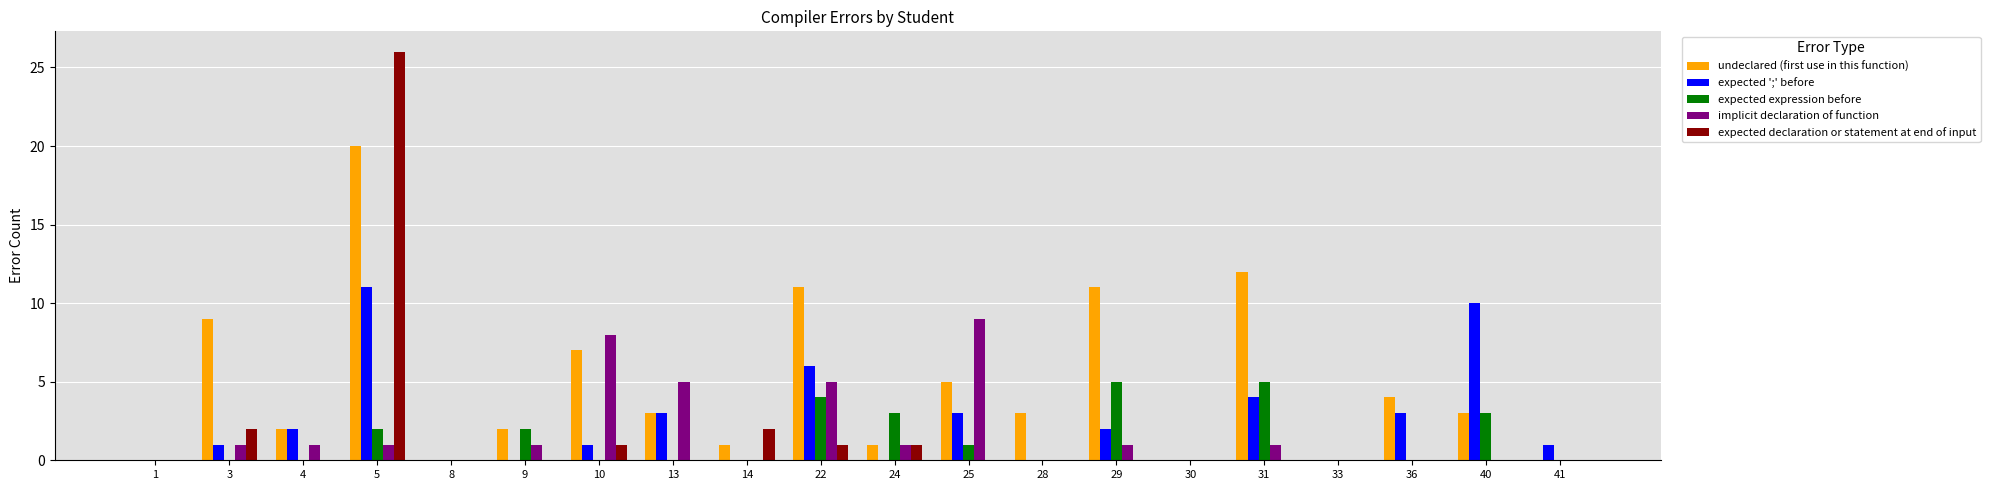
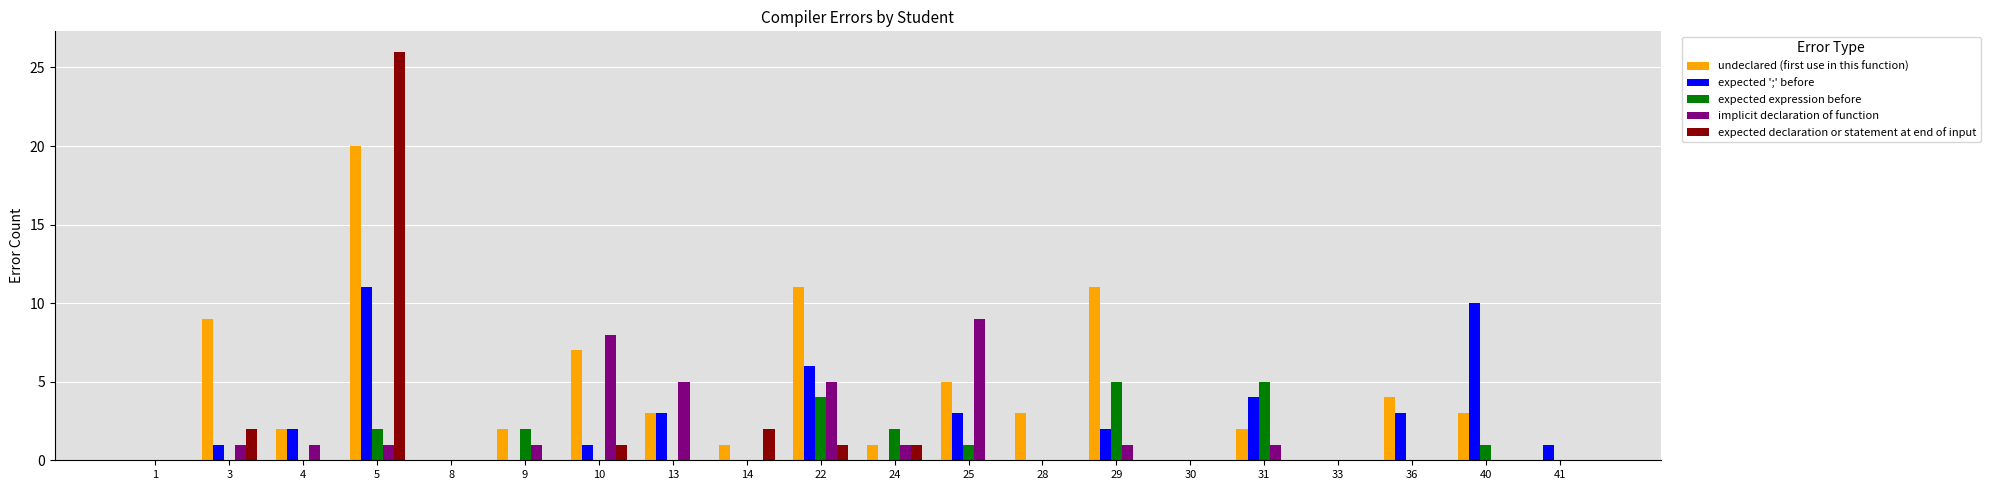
  {
    "undeclared (first use in this function)": {
      "1": 0,
      "3": 9,
      "4": 2,
      "5": 20,
      "8": 0,
      "9": 2,
      "10": 7,
      "13": 3,
      "14": 1,
      "22": 11,
      "24": 1,
      "25": 5,
      "28": 3,
      "29": 11,
      "30": 0,
-     "31": 12,
+     "31": 2,
      "33": 0,
      "36": 4,
      "40": 3,
      "41": 0
    },
    "expected ';' before": {
      "1": 0,
      "3": 1,
      "4": 2,
      "5": 11,
      "8": 0,
      "9": 0,
      "10": 1,
      "13": 3,
      "14": 0,
      "22": 6,
      "24": 0,
      "25": 3,
      "28": 0,
      "29": 2,
      "30": 0,
      "31": 4,
      "33": 0,
      "36": 3,
      "40": 10,
      "41": 1
    },
    "expected expression before": {
      "1": 0,
      "3": 0,
      "4": 0,
      "5": 2,
      "8": 0,
      "9": 2,
      "10": 0,
      "13": 0,
      "14": 0,
      "22": 4,
-     "24": 3,
+     "24": 2,
      "25": 1,
      "28": 0,
      "29": 5,
      "30": 0,
      "31": 5,
      "33": 0,
      "36": 0,
-     "40": 3,
+     "40": 1,
      "41": 0
    },
    "implicit declaration of function": {
      "1": 0,
      "3": 1,
      "4": 1,
      "5": 1,
      "8": 0,
      "9": 1,
      "10": 8,
      "13": 5,
      "14": 0,
      "22": 5,
      "24": 1,
      "25": 9,
      "28": 0,
      "29": 1,
      "30": 0,
      "31": 1,
      "33": 0,
      "36": 0,
      "40": 0,
      "41": 0
    },
    "expected declaration or statement at end of input": {
      "1": 0,
      "3": 2,
      "4": 0,
      "5": 26,
      "8": 0,
      "9": 0,
      "10": 1,
      "13": 0,
      "14": 2,
      "22": 1,
      "24": 1,
      "25": 0,
      "28": 0,
      "29": 0,
      "30": 0,
      "31": 0,
      "33": 0,
      "36": 0,
      "40": 0,
      "41": 0
    }
  }
